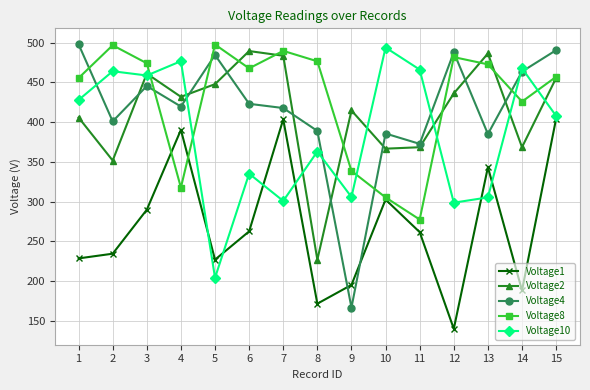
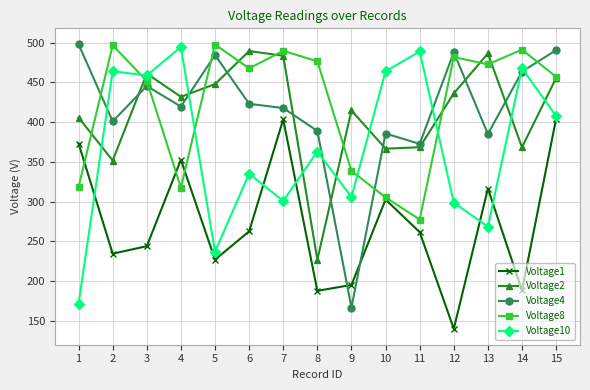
  {
    "Voltage1": {
-     "1": 230,
+     "1": 370,
      "2": 230,
-     "3": 290,
-     "4": 390,
+     "3": 240,
+     "4": 350,
      "5": 230,
      "6": 260,
      "7": 400,
-     "8": 170,
+     "8": 190,
      "9": 200,
      "11": 260,
      "12": 140,
-     "13": 340,
+     "13": 320,
      "15": 400
    },
    "Voltage8": {
-     "1": 460,
+     "1": 320,
      "2": 500,
-     "3": 470,
+     "3": 450,
      "4": 320,
      "5": 500,
      "6": 470,
      "7": 490,
      "8": 480,
      "9": 340,
      "11": 280,
      "12": 480,
      "13": 470,
-     "14": 430
+     "14": 490
    },
    "Voltage10": {
-     "1": 430,
+     "1": 170,
      "2": 460,
-     "4": 480,
-     "5": 200,
+     "4": 490,
+     "5": 240,
      "6": 340,
      "7": 300,
      "8": 360,
      "9": 310,
-     "10": 490,
-     "11": 470,
+     "10": 460,
+     "11": 490,
      "12": 300,
-     "13": 310,
+     "13": 270,
      "14": 470,
      "15": 410
    }
  }
